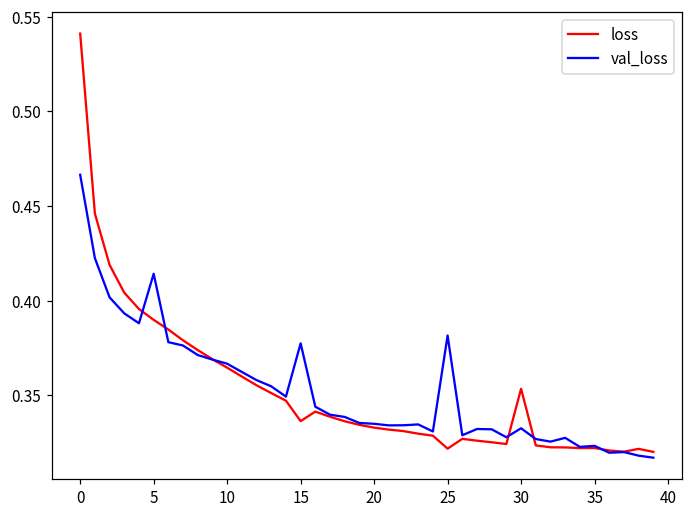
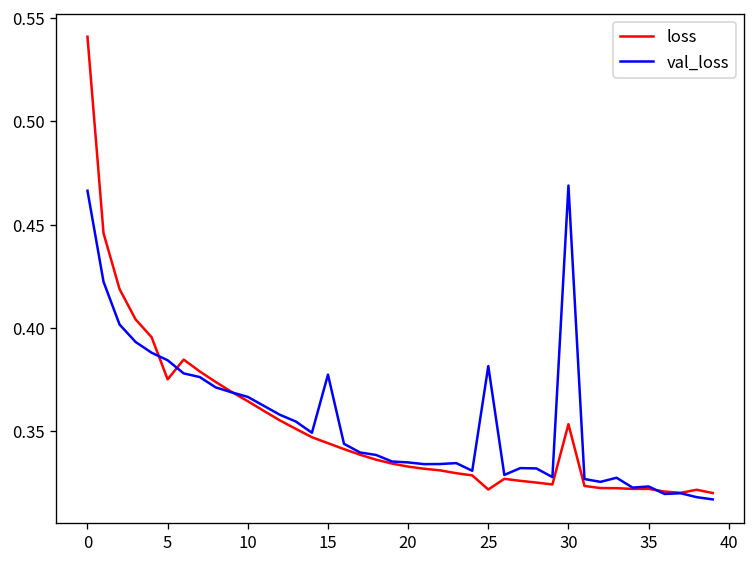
  {
    "loss": {
      "0": 0.541,
-     "5": 0.390,
+     "5": 0.375,
      "10": 0.365,
-     "15": 0.336,
+     "15": 0.344,
      "20": 0.333,
      "25": 0.322,
      "30": 0.354
    },
    "val_loss": {
      "0": 0.466,
-     "5": 0.414,
+     "5": 0.384,
      "10": 0.367,
      "15": 0.377,
      "20": 0.335,
      "25": 0.382,
-     "30": 0.333
+     "30": 0.469
    }
  }
